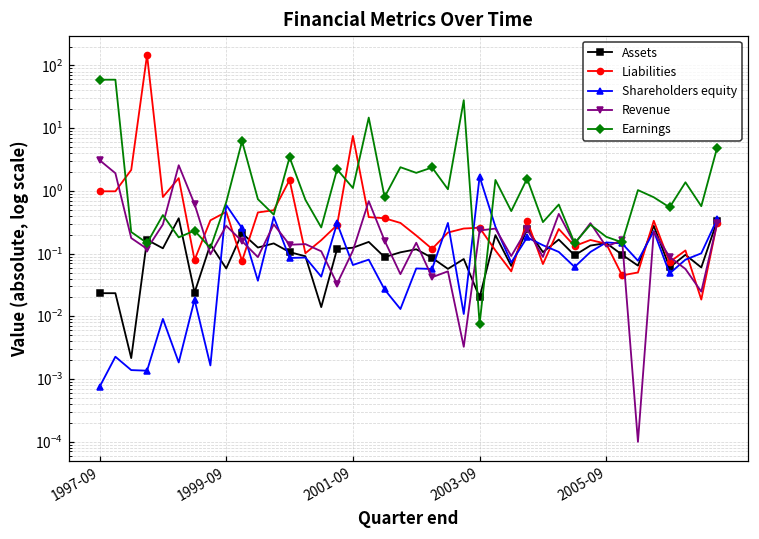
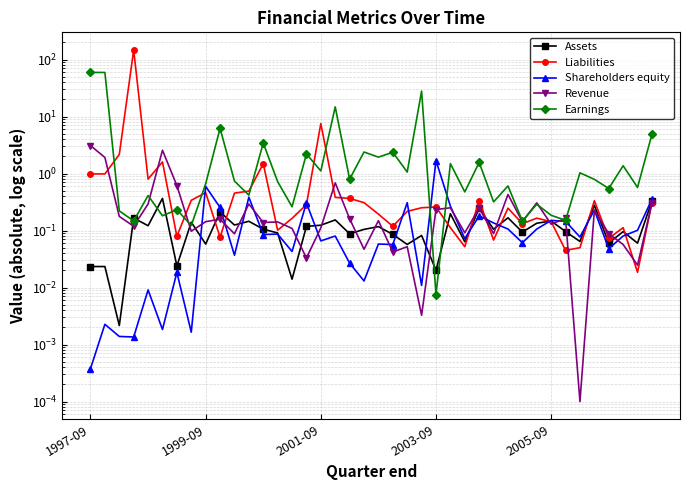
  {
    "Assets": {
      "1997-09": 0.023,
      "1999-09": 0.06,
      "2001-09": 0.12,
      "2003-09": 0.020
    },
    "Liabilities": {
      "1997-09": 1.0,
      "1999-09": 0.5,
      "2001-09": 8
    },
    "Shareholders equity": {
-     "1997-09": 0.0008,
+     "1997-09": 0.0004,
      "1999-09": 0.6,
      "2001-09": 0.07,
      "2003-09": 1.7
    },
    "Revenue": {
      "1997-09": 3,
-     "1999-09": 0.3,
+     "1999-09": 0.14,
      "2001-09": 0.11,
      "2005-09": 0.13
    },
    "Earnings": {
      "1997-09": 60,
      "1999-09": 0.7,
      "2001-09": 1.1,
      "2003-09": 0.008,
      "2005-09": 0.19
    }
  }
